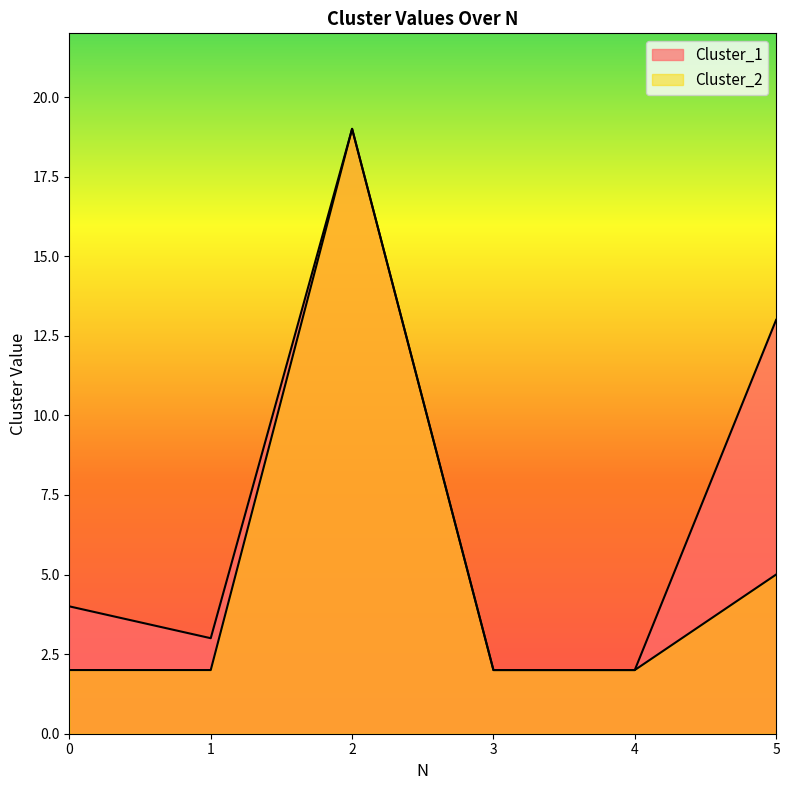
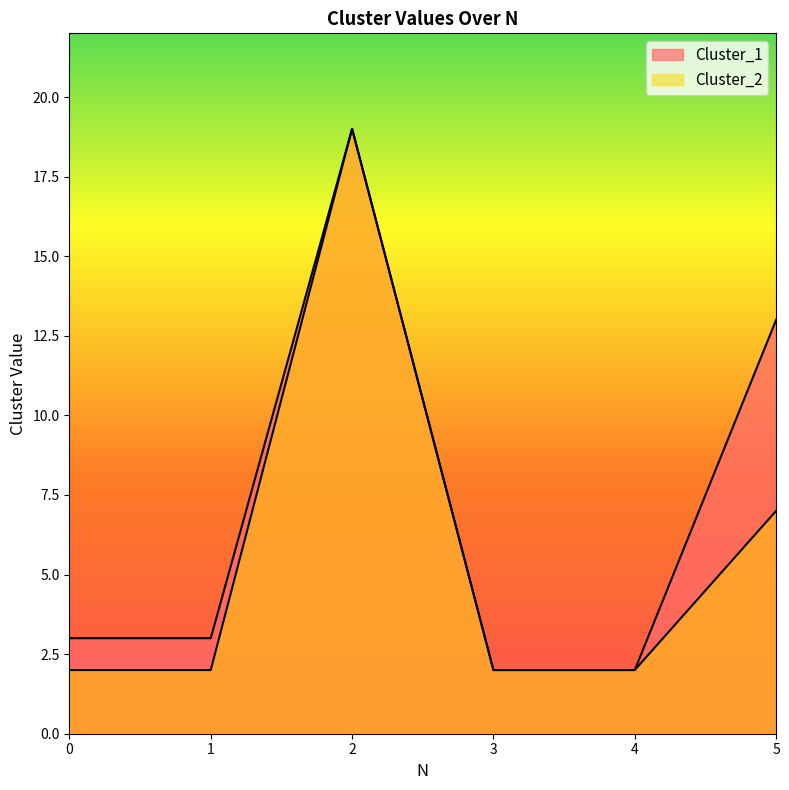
  {
    "Cluster_1": {
-     "0": 4,
+     "0": 3,
      "1": 3,
      "5": 13
    },
    "Cluster_2": {
      "0": 2,
      "1": 2,
-     "5": 5
+     "5": 7
    }
  }
